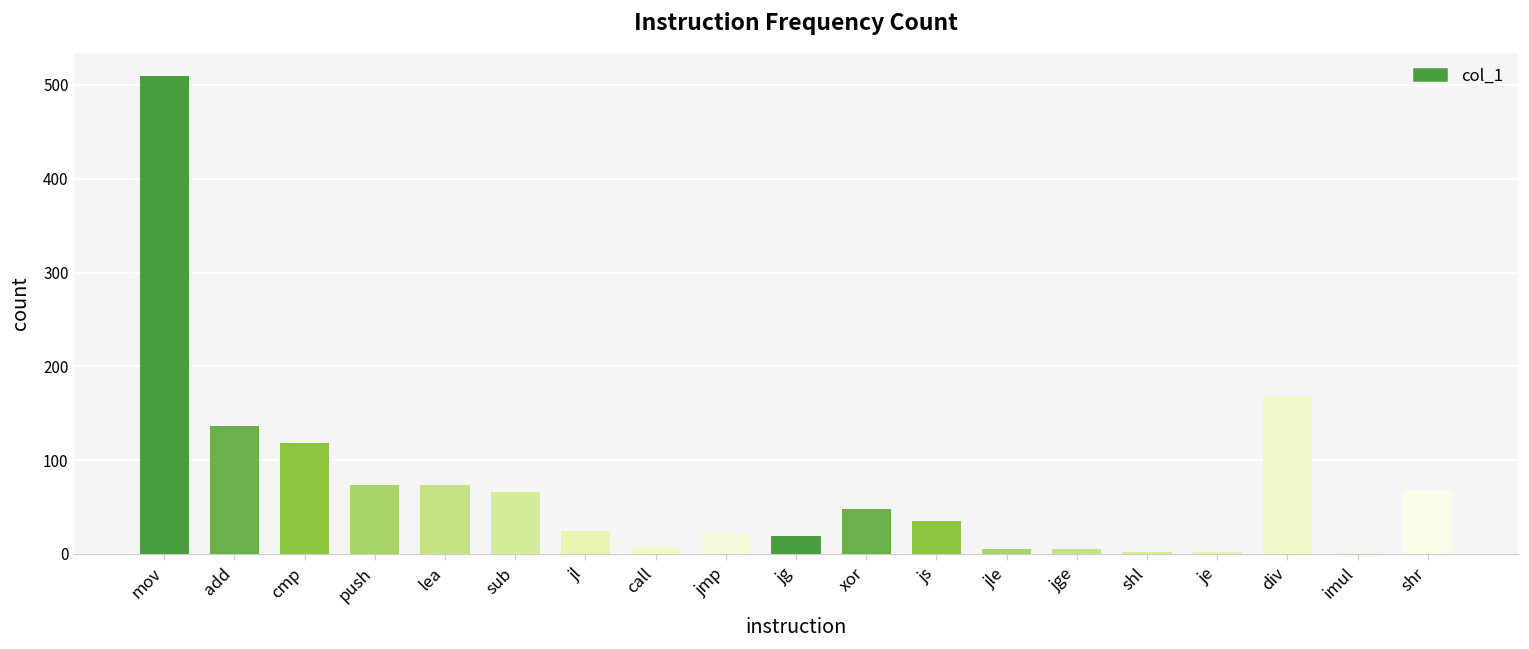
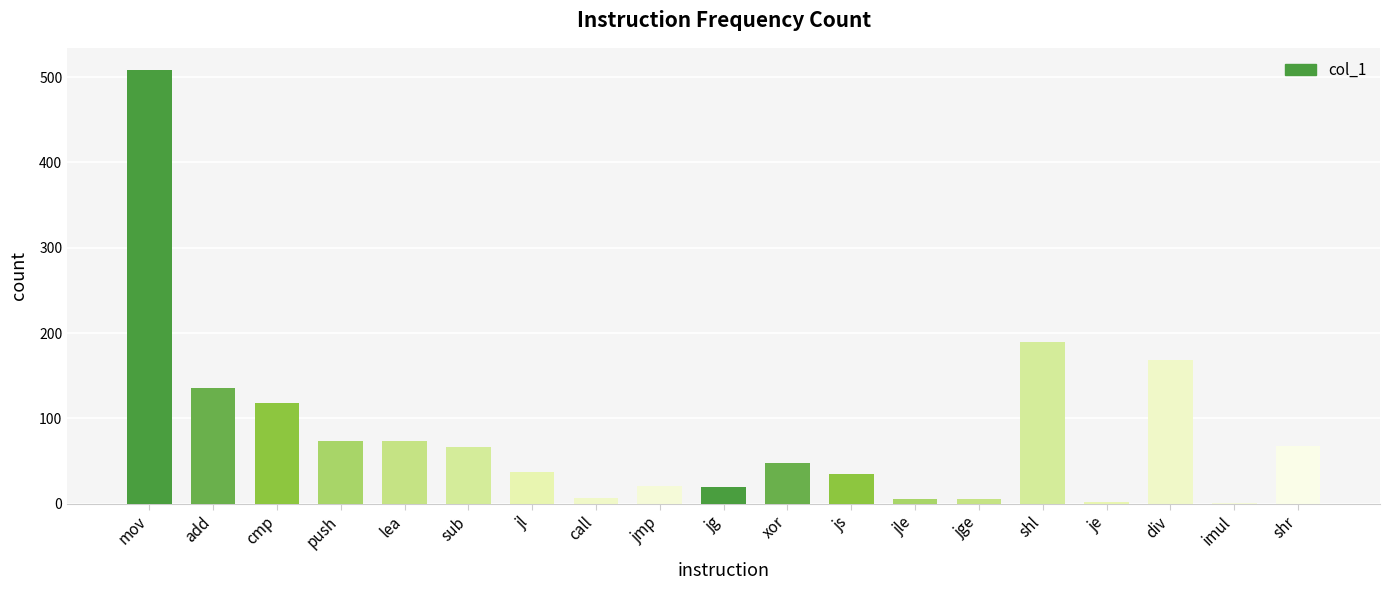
  {
    "mov": 510,
    "add": 140,
    "cmp": 120,
    "push": 70,
    "lea": 70,
    "sub": 70,
-   "jl": 20,
+   "jl": 40,
    "call": 10,
    "jmp": 20,
    "jg": 20,
    "xor": 50,
    "js": 40,
    "jle": 10,
    "jge": 10,
-   "shl": 0,
+   "shl": 190,
    "div": 170,
    "shr": 70
  }
